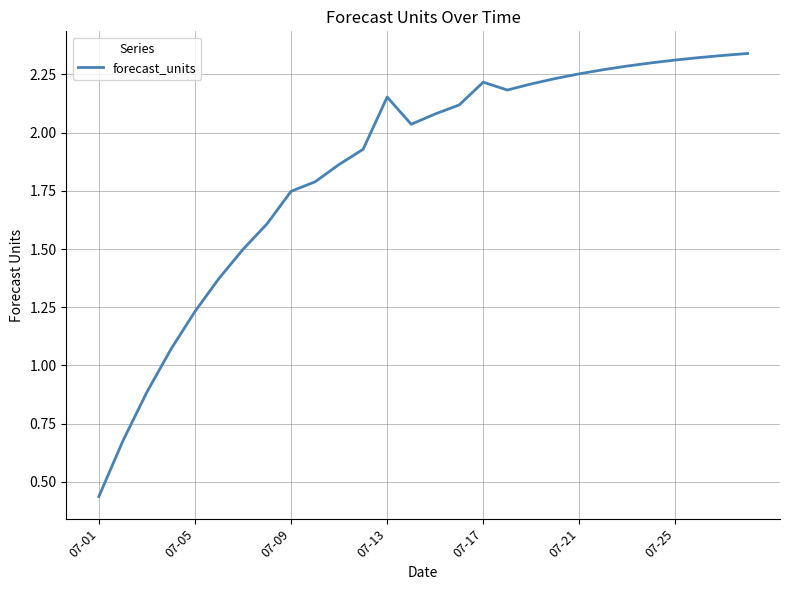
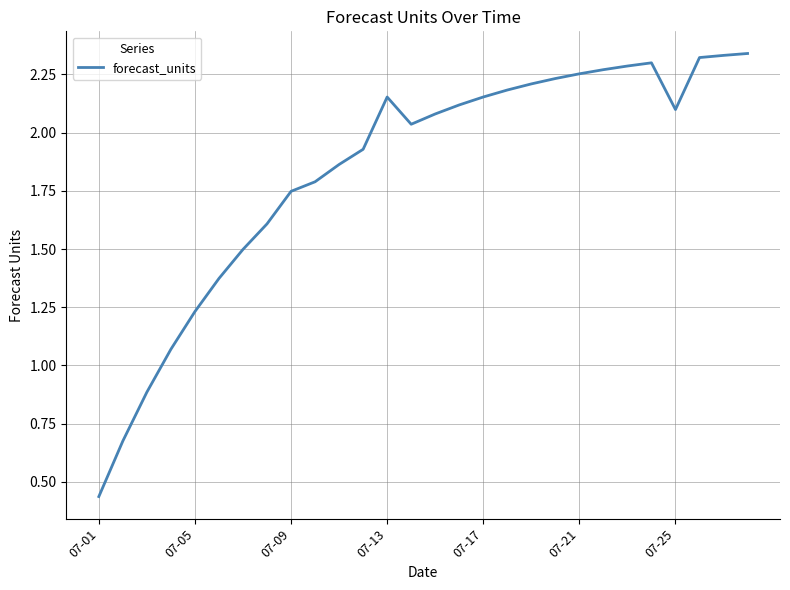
  {
    "07-01": 0.44,
    "07-05": 1.23,
    "07-09": 1.75,
    "07-13": 2.15,
-   "07-17": 2.22,
+   "07-17": 2.15,
    "07-21": 2.25,
-   "07-25": 2.31
+   "07-25": 2.10
  }
